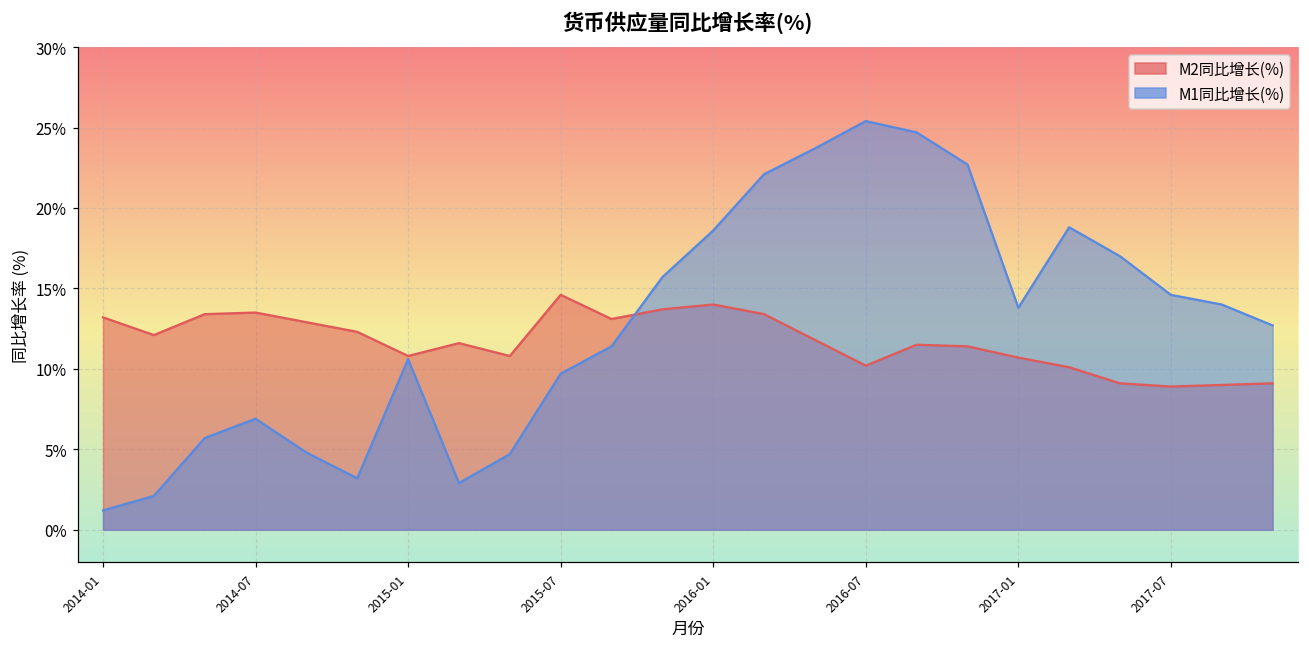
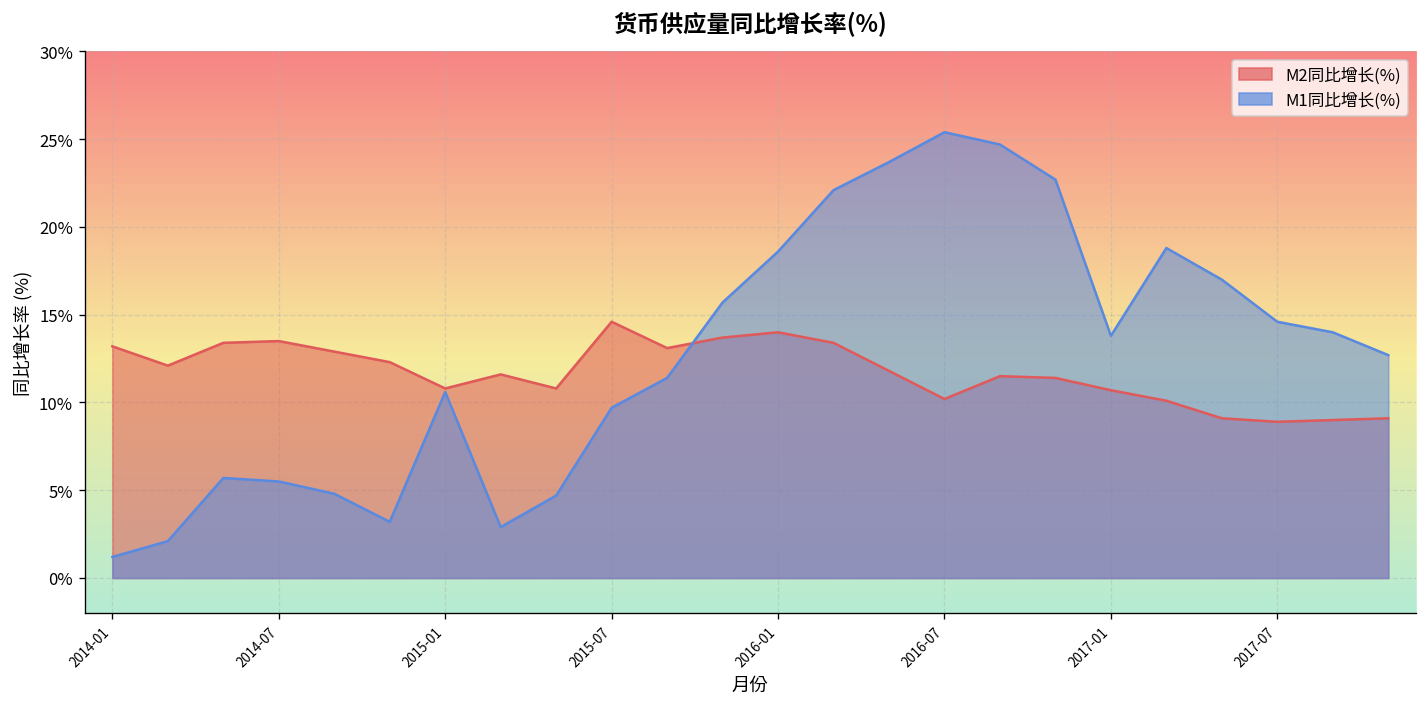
  {
    "M2同比增长(%)": {
      "2014-01": "13.2%",
      "2014-07": "13.5%",
      "2015-01": "10.8%",
      "2015-07": "14.6%",
      "2016-01": "14.0%",
      "2016-07": "10.2%",
      "2017-01": "10.7%",
      "2017-07": "8.9%"
    },
    "M1同比增长(%)": {
      "2014-01": "1.2%",
-     "2014-07": "6.9%",
+     "2014-07": "5.5%",
      "2015-01": "10.6%",
      "2015-07": "9.7%",
      "2016-01": "18.6%",
      "2016-07": "25.4%",
      "2017-01": "13.8%",
      "2017-07": "14.6%"
    }
  }
